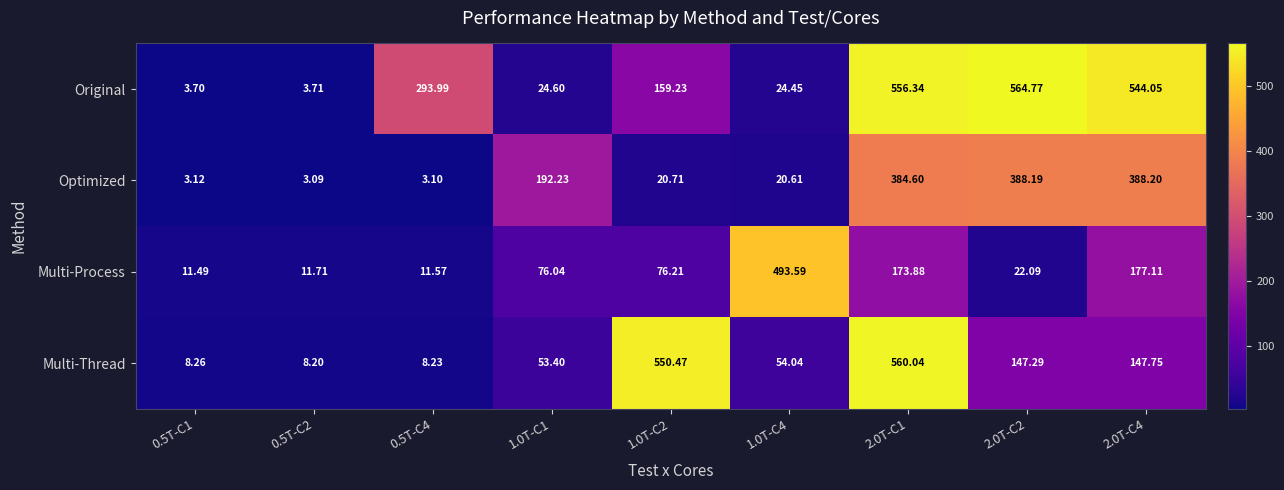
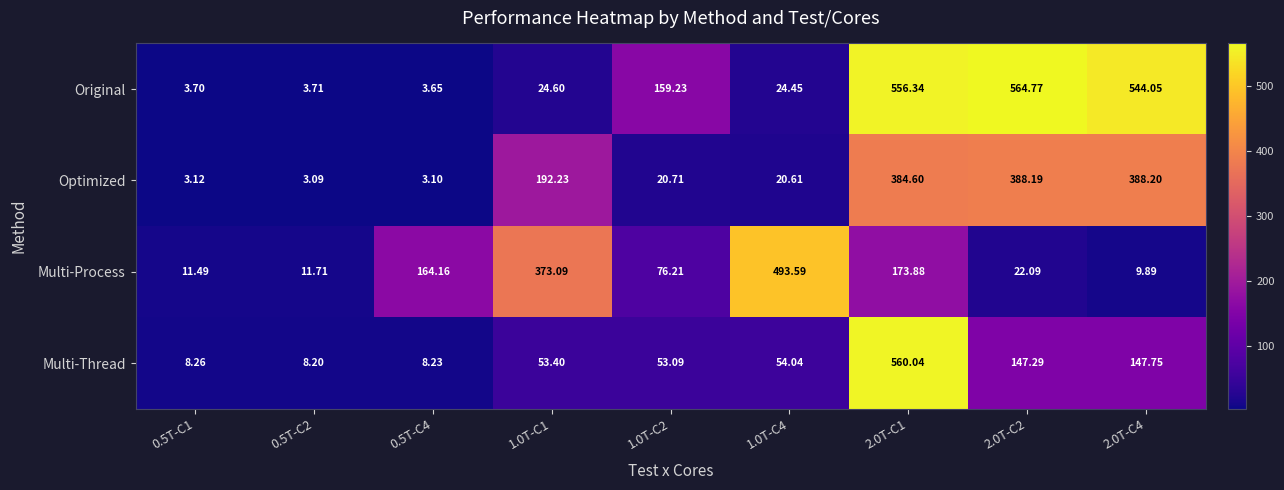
  {
    "Original": {
      "0.5T-C1": 3.70,
      "0.5T-C2": 3.71,
-     "0.5T-C4": 293.99,
+     "0.5T-C4": 3.65,
      "1.0T-C1": 24.60,
      "1.0T-C2": 159.23,
      "1.0T-C4": 24.45,
      "2.0T-C1": 556.34,
      "2.0T-C2": 564.77,
      "2.0T-C4": 544.05
    },
    "Optimized": {
      "0.5T-C1": 3.12,
      "0.5T-C2": 3.09,
      "0.5T-C4": 3.10,
      "1.0T-C1": 192.23,
      "1.0T-C2": 20.71,
      "1.0T-C4": 20.61,
      "2.0T-C1": 384.60,
      "2.0T-C2": 388.19,
      "2.0T-C4": 388.20
    },
    "Multi-Process": {
      "0.5T-C1": 11.49,
      "0.5T-C2": 11.71,
-     "0.5T-C4": 11.57,
-     "1.0T-C1": 76.04,
+     "0.5T-C4": 164.16,
+     "1.0T-C1": 373.09,
      "1.0T-C2": 76.21,
      "1.0T-C4": 493.59,
      "2.0T-C1": 173.88,
      "2.0T-C2": 22.09,
-     "2.0T-C4": 177.11
+     "2.0T-C4": 9.89
    },
    "Multi-Thread": {
      "0.5T-C1": 8.26,
      "0.5T-C2": 8.20,
      "0.5T-C4": 8.23,
      "1.0T-C1": 53.40,
-     "1.0T-C2": 550.47,
+     "1.0T-C2": 53.09,
      "1.0T-C4": 54.04,
      "2.0T-C1": 560.04,
      "2.0T-C2": 147.29,
      "2.0T-C4": 147.75
    }
  }
